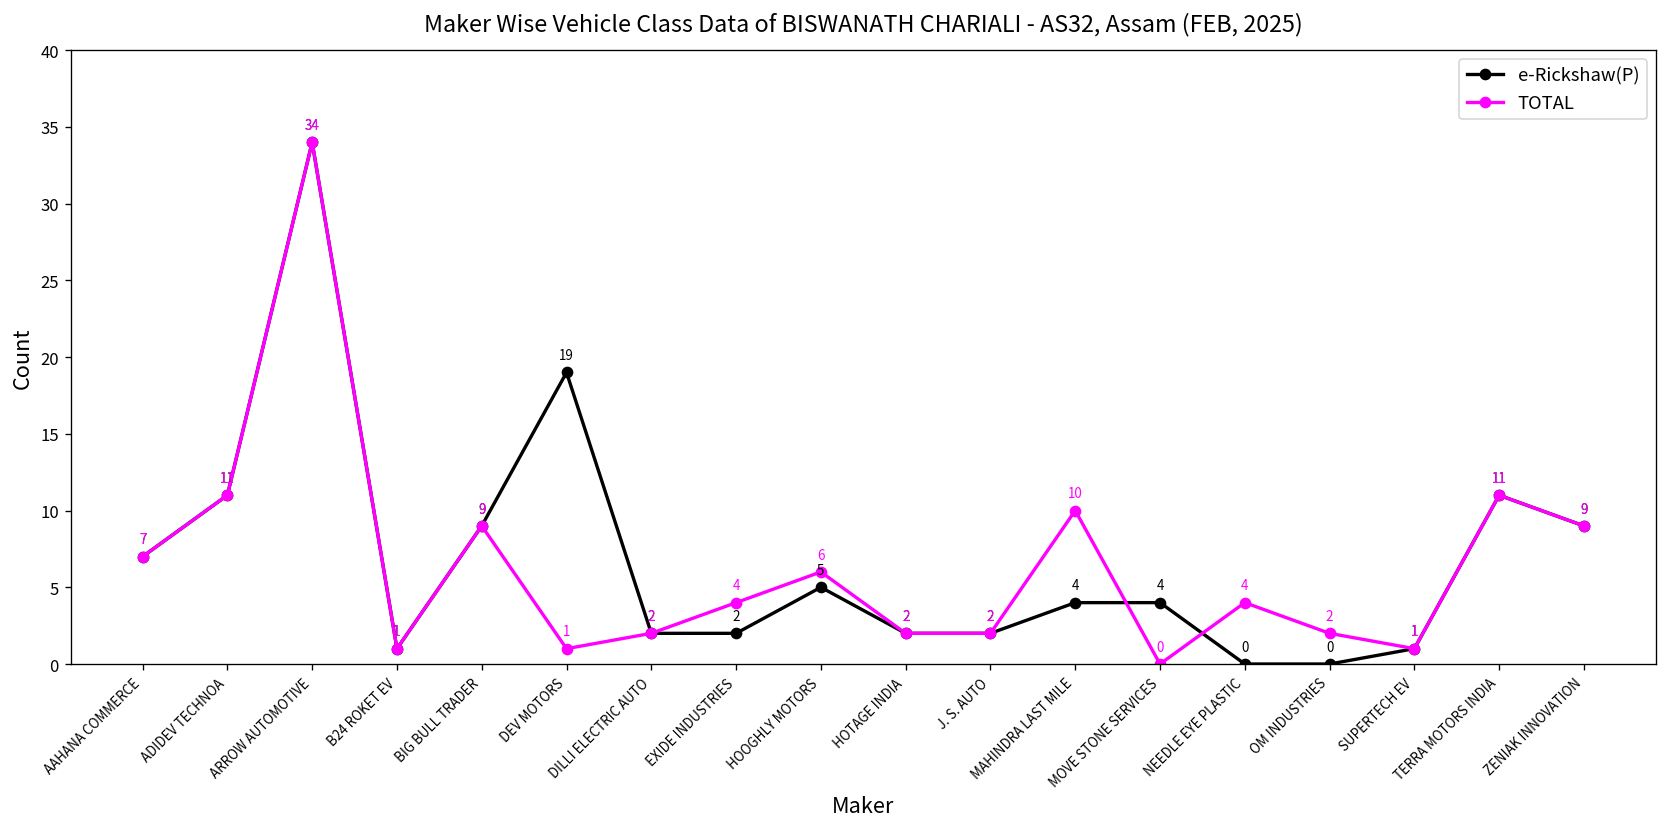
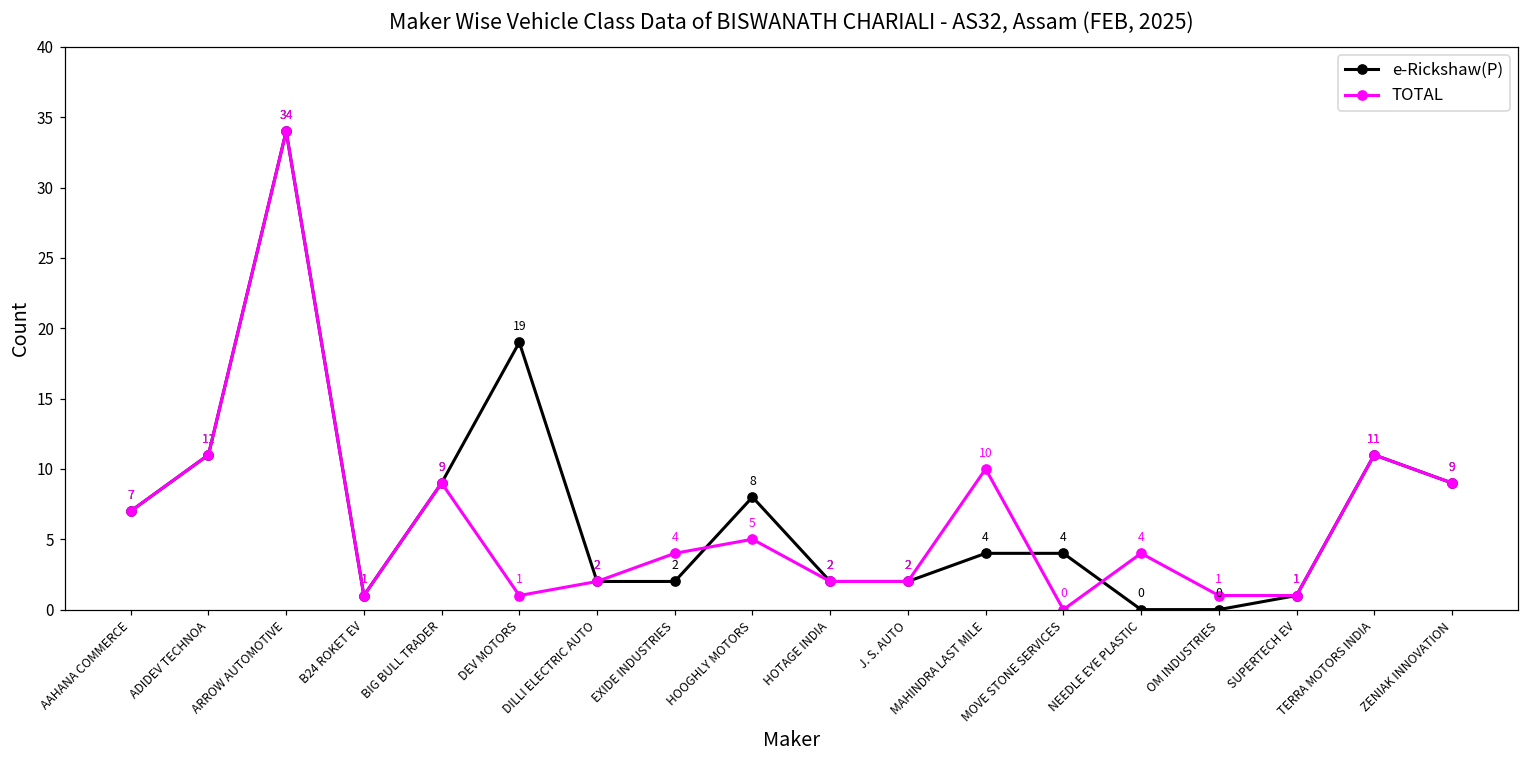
  {
    "e-Rickshaw(P)": {
      "DEV MOTORS": 19,
      "EXIDE INDUSTRIES": 2,
-     "HOOGHLY MOTORS": 5,
+     "HOOGHLY MOTORS": 8,
      "MAHINDRA LAST MILE": 4,
      "MOVE STONE SERVICES": 4,
      "NEEDLE EYE PLASTIC": 0,
      "OM INDUSTRIES": 0
    },
    "TOTAL": {
      "DEV MOTORS": 1,
      "EXIDE INDUSTRIES": 4,
-     "HOOGHLY MOTORS": 6,
+     "HOOGHLY MOTORS": 5,
      "MAHINDRA LAST MILE": 10,
      "MOVE STONE SERVICES": 0,
      "NEEDLE EYE PLASTIC": 4,
-     "OM INDUSTRIES": 2
+     "OM INDUSTRIES": 1
    }
  }
